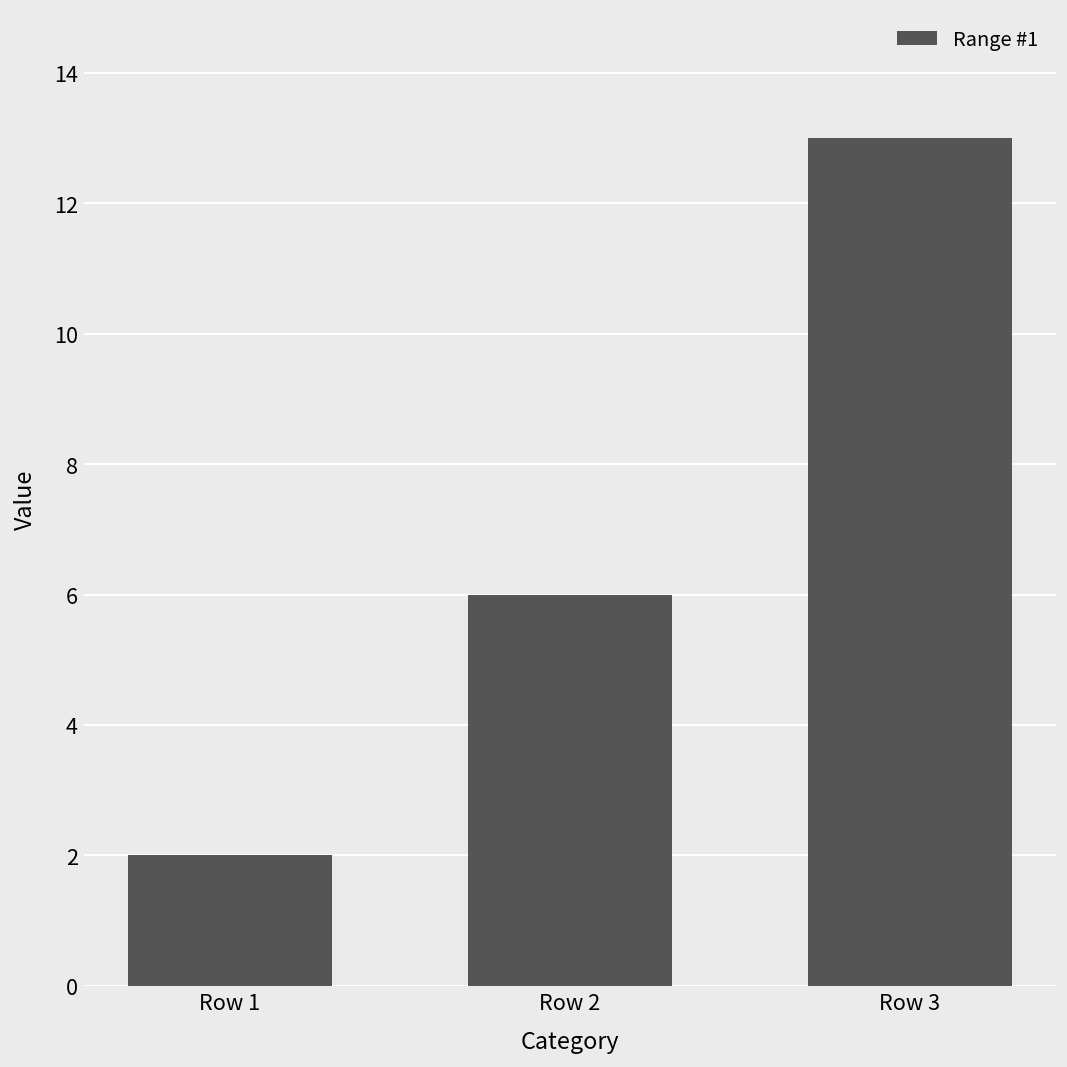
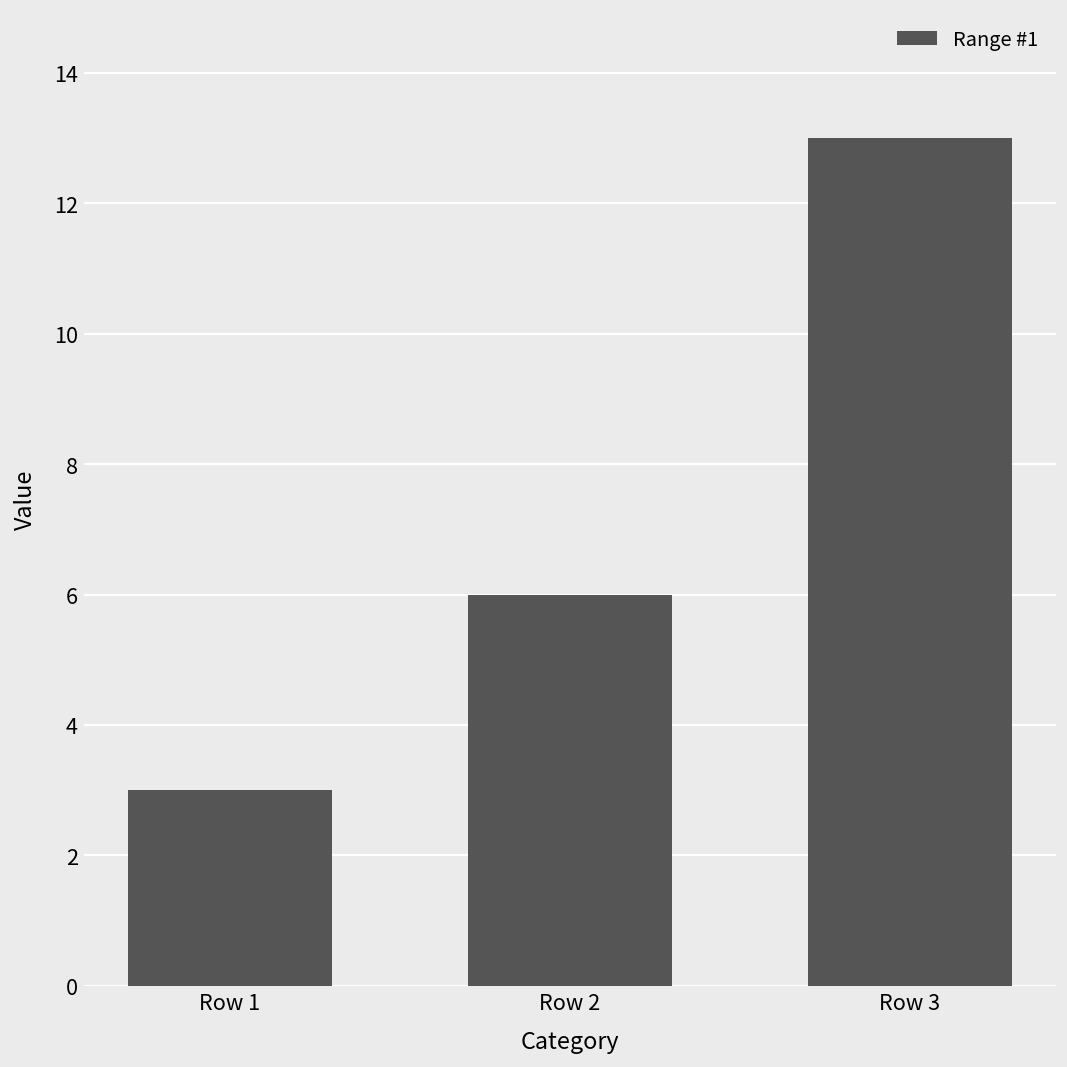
  {
-   "Row 1": 2,
+   "Row 1": 3,
    "Row 2": 6,
    "Row 3": 13
  }
